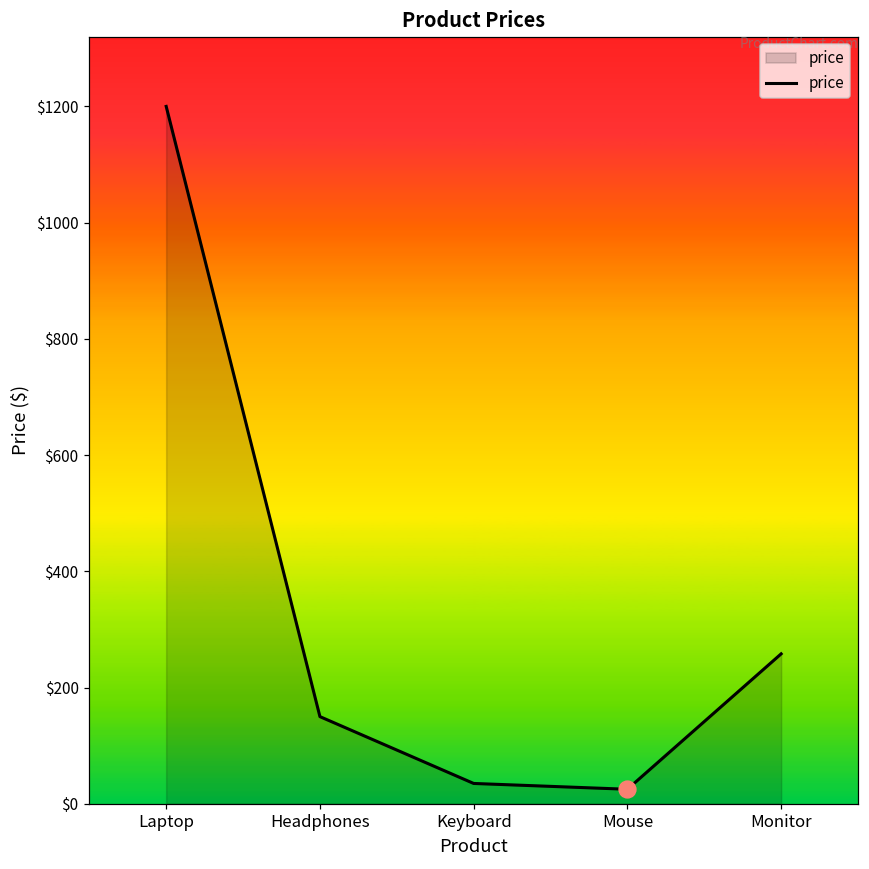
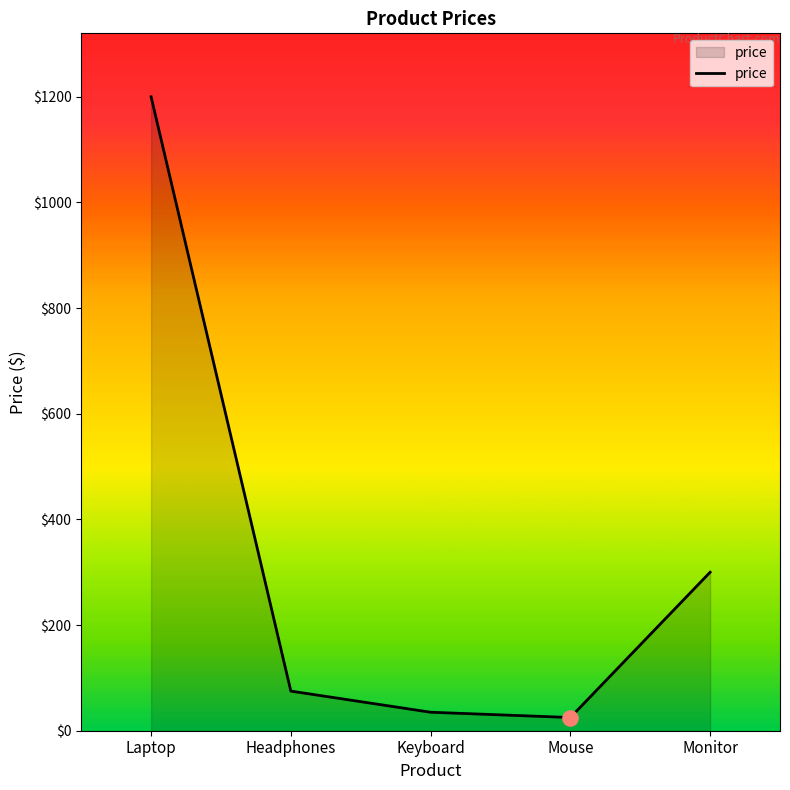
  {
    "price": {
      "Laptop": "$1200",
-     "Headphones": "$150",
+     "Headphones": "$80",
      "Keyboard": "$40",
-     "Monitor": "$260"
+     "Monitor": "$300"
    }
  }
